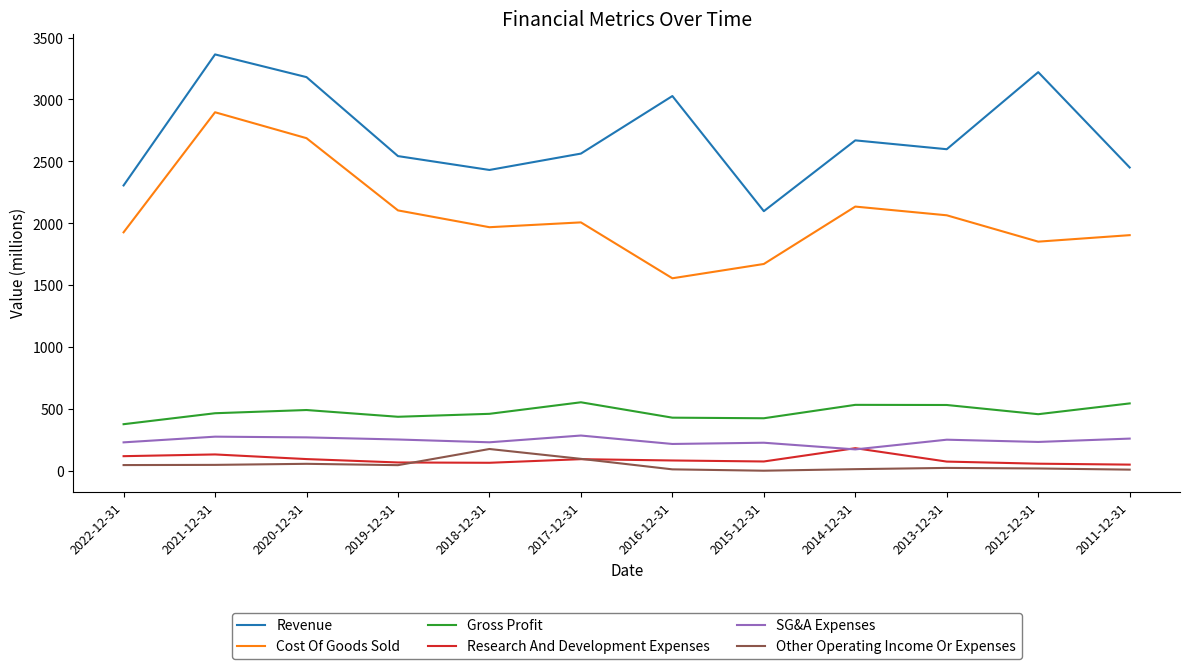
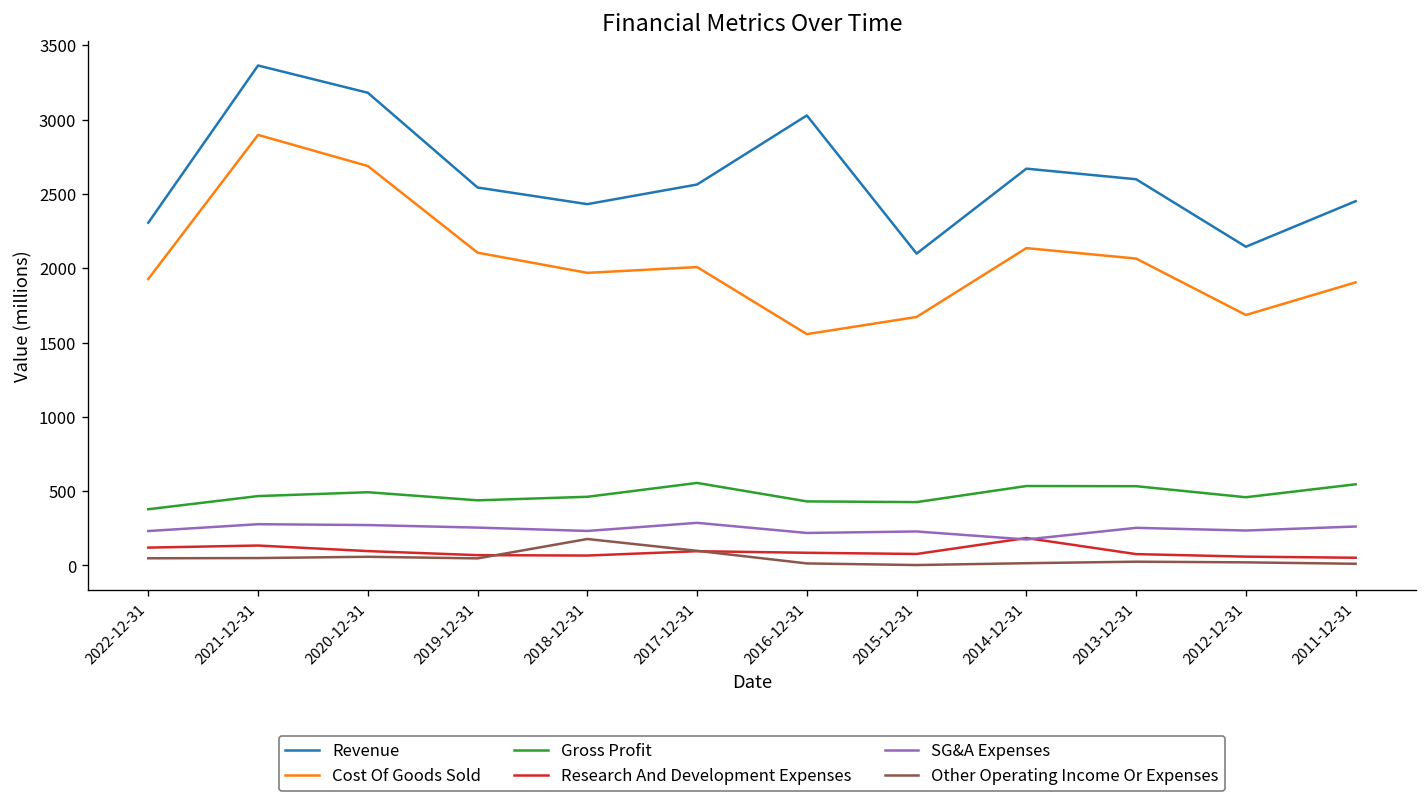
  {
    "Revenue": {
      "2022-12-31": 2310,
      "2021-12-31": 3360,
      "2020-12-31": 3180,
      "2019-12-31": 2540,
      "2018-12-31": 2430,
      "2017-12-31": 2560,
      "2016-12-31": 3030,
      "2015-12-31": 2100,
      "2014-12-31": 2670,
      "2013-12-31": 2600,
-     "2012-12-31": 3220,
+     "2012-12-31": 2140,
      "2011-12-31": 2450
    },
    "Cost Of Goods Sold": {
      "2022-12-31": 1930,
      "2021-12-31": 2900,
      "2020-12-31": 2690,
      "2019-12-31": 2100,
      "2018-12-31": 1970,
      "2017-12-31": 2010,
      "2016-12-31": 1560,
      "2015-12-31": 1670,
      "2014-12-31": 2140,
      "2013-12-31": 2060,
-     "2012-12-31": 1850,
+     "2012-12-31": 1690,
      "2011-12-31": 1900
    },
    "Gross Profit": {
      "2022-12-31": 380,
      "2021-12-31": 470,
      "2020-12-31": 490,
      "2019-12-31": 440,
      "2018-12-31": 460,
      "2017-12-31": 560,
      "2016-12-31": 430,
      "2015-12-31": 430,
      "2014-12-31": 530,
      "2013-12-31": 530,
      "2012-12-31": 460,
      "2011-12-31": 550
    },
    "Research And Development Expenses": {
      "2022-12-31": 120,
      "2021-12-31": 130,
      "2020-12-31": 100,
      "2019-12-31": 70,
      "2018-12-31": 70,
      "2016-12-31": 90,
      "2015-12-31": 80,
      "2013-12-31": 80,
      "2012-12-31": 60,
      "2011-12-31": 50
    },
    "SG&A Expenses": {
      "2022-12-31": 230,
      "2021-12-31": 280,
      "2020-12-31": 270,
      "2019-12-31": 250,
      "2018-12-31": 230,
      "2017-12-31": 290,
      "2016-12-31": 220,
      "2015-12-31": 230,
      "2013-12-31": 250,
      "2012-12-31": 240,
      "2011-12-31": 260
    },
    "Other Operating Income Or Expenses": {
      "2022-12-31": 50,
      "2021-12-31": 50,
      "2020-12-31": 60,
      "2019-12-31": 50,
      "2018-12-31": 180,
      "2016-12-31": 10,
      "2015-12-31": 0,
      "2014-12-31": 20,
      "2013-12-31": 30,
      "2012-12-31": 20,
      "2011-12-31": 10
    }
  }
